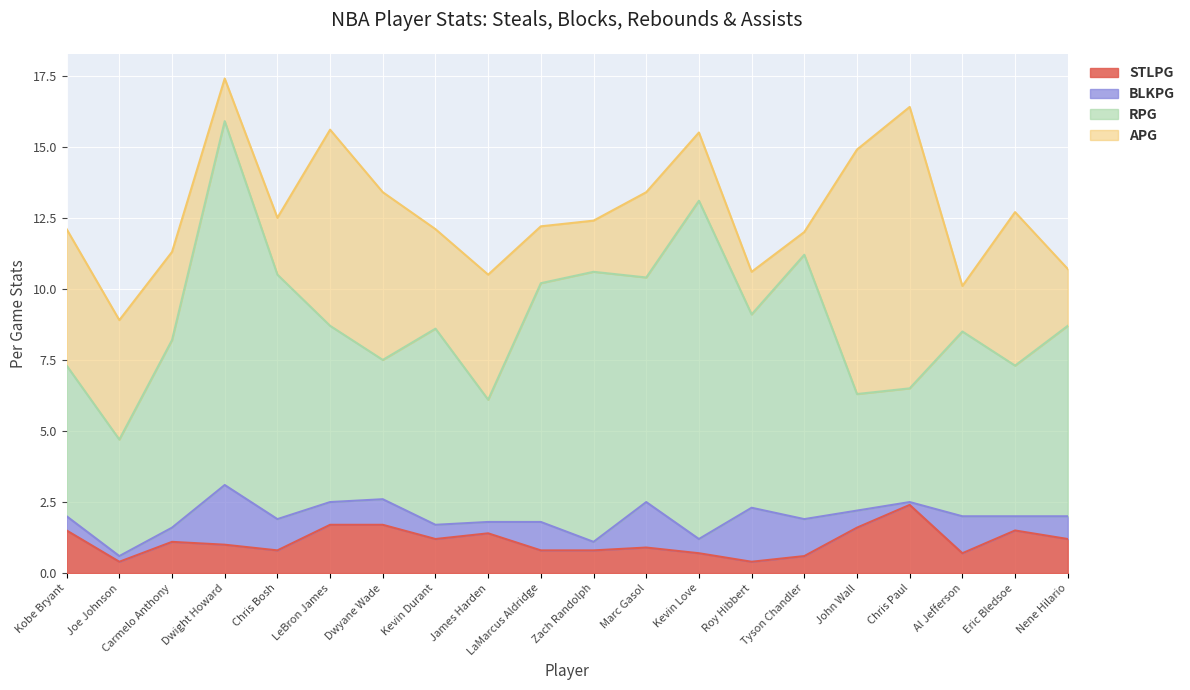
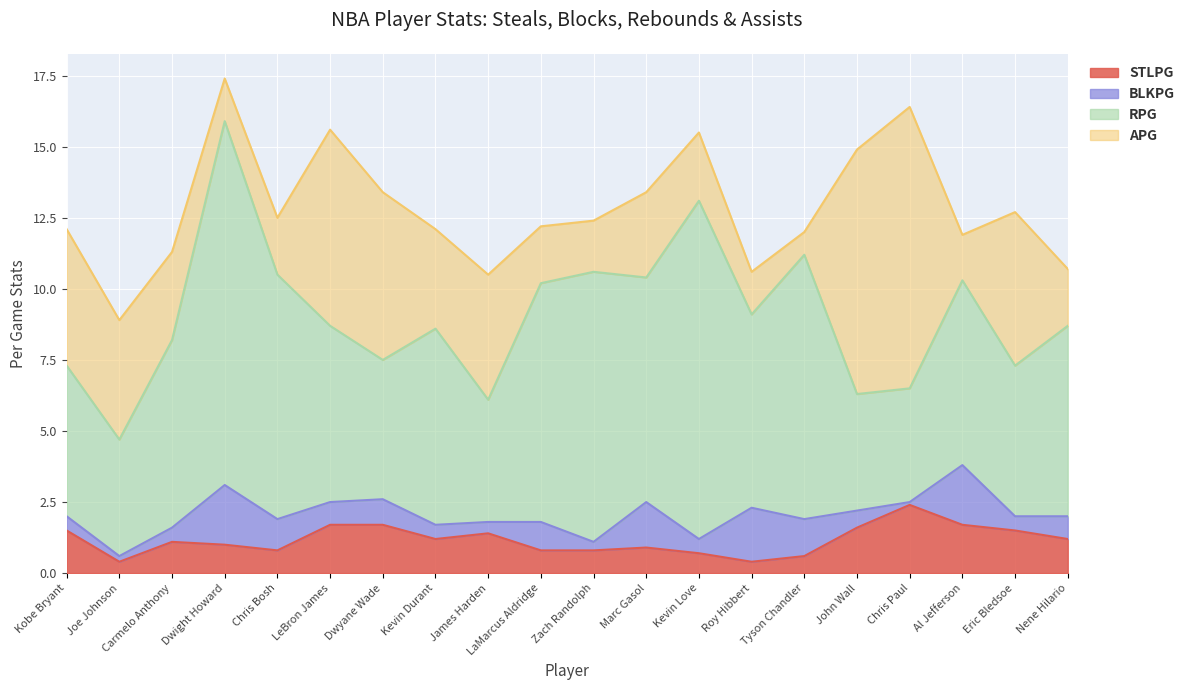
  {
    "STLPG": {
      "Kobe Bryant": 1.5,
      "Joe Johnson": 0.4,
      "Carmelo Anthony": 1.1,
      "Dwight Howard": 1.0,
      "Chris Bosh": 0.8,
      "LeBron James": 1.7,
      "Dwyane Wade": 1.7,
      "Kevin Durant": 1.2,
      "James Harden": 1.4,
      "LaMarcus Aldridge": 0.8,
      "Zach Randolph": 0.8,
      "Marc Gasol": 0.9,
      "Kevin Love": 0.7,
      "Roy Hibbert": 0.4,
      "Tyson Chandler": 0.6,
      "John Wall": 1.6,
      "Chris Paul": 2.4,
-     "Al Jefferson": 0.7,
+     "Al Jefferson": 1.7,
      "Eric Bledsoe": 1.5,
      "Nene Hilario": 1.2
    },
    "BLKPG": {
      "Kobe Bryant": 0.5,
      "Joe Johnson": 0.2,
      "Carmelo Anthony": 0.5,
      "Dwight Howard": 2.1,
      "Chris Bosh": 1.1,
      "LeBron James": 0.8,
      "Dwyane Wade": 0.9,
      "Kevin Durant": 0.5,
      "James Harden": 0.4,
      "LaMarcus Aldridge": 1.0,
      "Zach Randolph": 0.3,
      "Marc Gasol": 1.6,
      "Kevin Love": 0.5,
      "Roy Hibbert": 1.9,
      "Tyson Chandler": 1.3,
      "John Wall": 0.6,
      "Chris Paul": 0.1,
-     "Al Jefferson": 1.3,
+     "Al Jefferson": 2.1,
      "Eric Bledsoe": 0.5,
      "Nene Hilario": 0.8
    },
    "RPG": {
      "Kobe Bryant": 5.3,
      "Joe Johnson": 4.1,
      "Carmelo Anthony": 6.6,
      "Dwight Howard": 12.8,
      "Chris Bosh": 8.6,
      "LeBron James": 6.2,
      "Dwyane Wade": 4.9,
      "Kevin Durant": 6.9,
      "James Harden": 4.3,
      "LaMarcus Aldridge": 8.4,
      "Zach Randolph": 9.5,
      "Marc Gasol": 7.9,
      "Kevin Love": 11.9,
      "Roy Hibbert": 6.8,
      "Tyson Chandler": 9.3,
      "John Wall": 4.1,
      "Chris Paul": 4.0,
      "Al Jefferson": 6.5,
      "Eric Bledsoe": 5.3,
      "Nene Hilario": 6.7
    },
    "APG": {
      "Kobe Bryant": 4.8,
      "Joe Johnson": 4.2,
      "Carmelo Anthony": 3.1,
      "Dwight Howard": 1.5,
      "Chris Bosh": 2.0,
      "LeBron James": 6.9,
      "Dwyane Wade": 5.9,
      "Kevin Durant": 3.5,
      "James Harden": 4.4,
      "LaMarcus Aldridge": 2.0,
      "Zach Randolph": 1.8,
      "Marc Gasol": 3.0,
      "Kevin Love": 2.4,
      "Roy Hibbert": 1.5,
      "Tyson Chandler": 0.8,
      "John Wall": 8.6,
      "Chris Paul": 9.9,
      "Al Jefferson": 1.6,
      "Eric Bledsoe": 5.4,
      "Nene Hilario": 2.0
    }
  }
